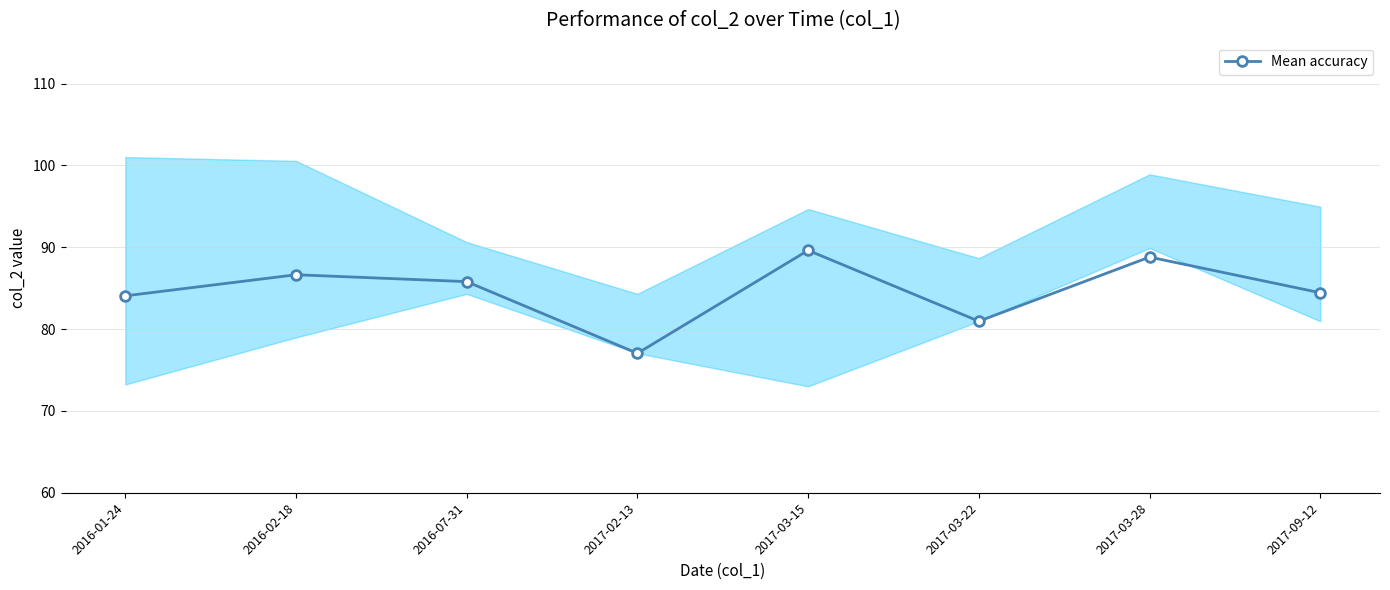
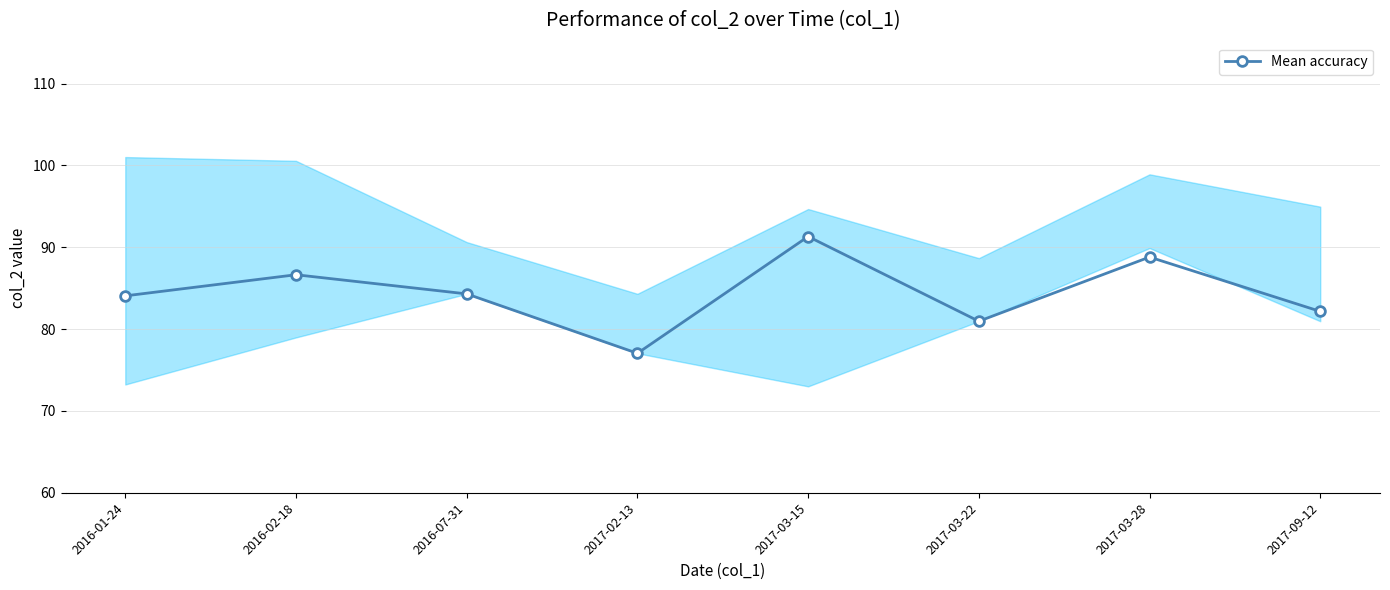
  {
    "Mean accuracy": {
      "2016-01-24": 84,
      "2016-02-18": 87,
-     "2016-07-31": 86,
+     "2016-07-31": 84,
      "2017-02-13": 77,
-     "2017-03-15": 90,
+     "2017-03-15": 91,
      "2017-03-22": 81,
      "2017-03-28": 89,
-     "2017-09-12": 84
+     "2017-09-12": 82
    }
  }
